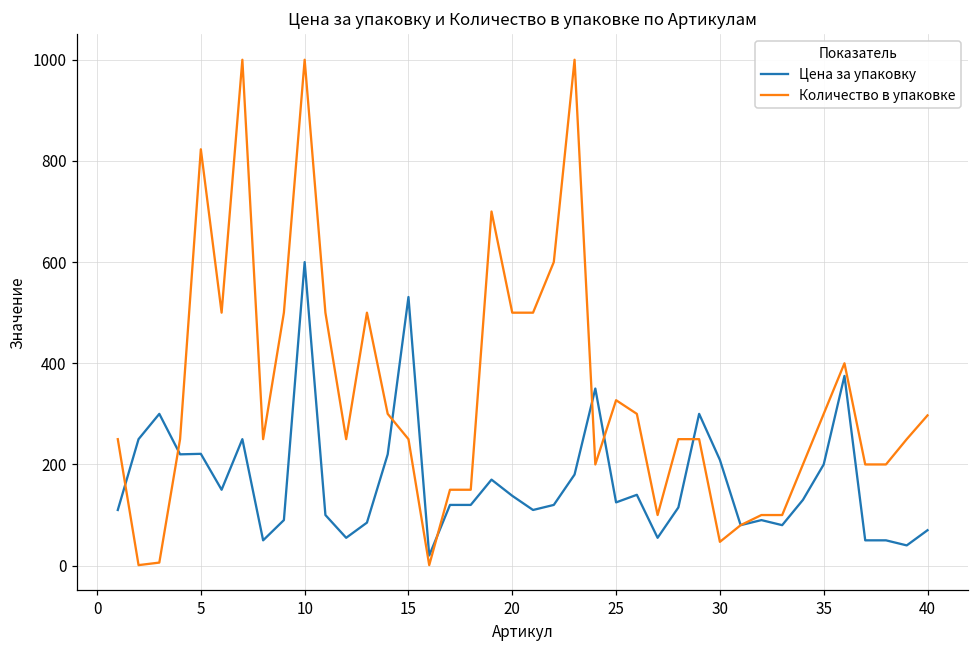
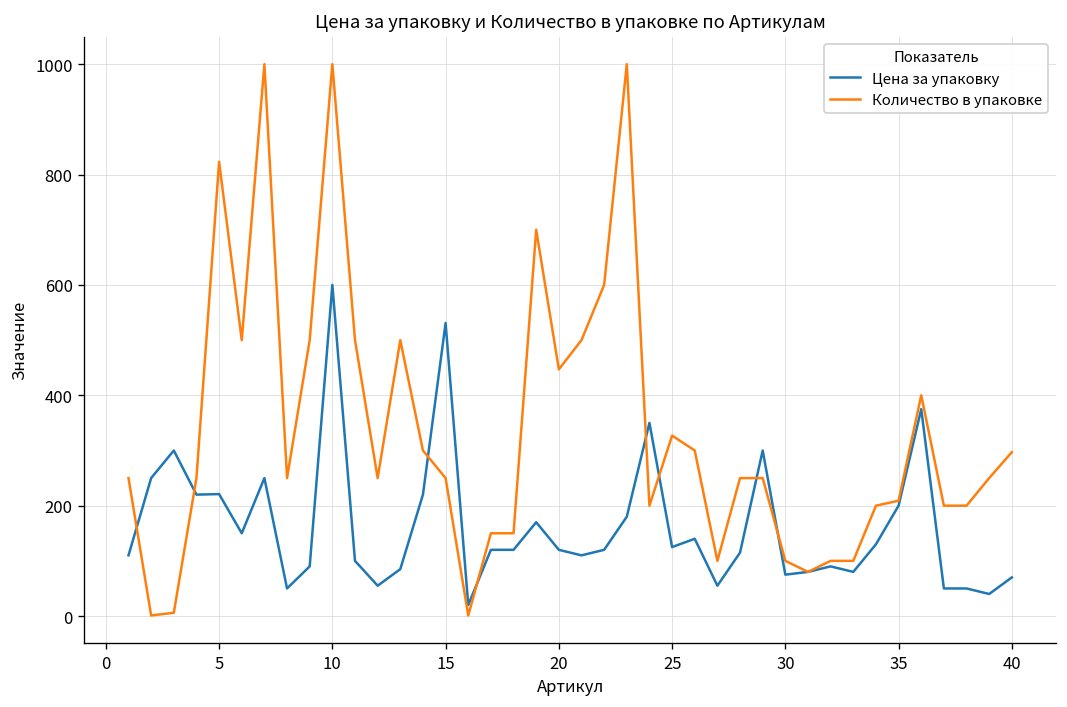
  {
    "Цена за упаковку": {
      "5": 220,
      "10": 600,
      "15": 530,
-     "20": 140,
+     "20": 120,
      "25": 130,
-     "30": 210,
+     "30": 80,
      "35": 200,
      "40": 70
    },
    "Количество в упаковке": {
      "5": 820,
      "10": 1000,
      "15": 250,
-     "20": 500,
+     "20": 450,
      "25": 330,
-     "30": 50,
-     "35": 300,
+     "30": 100,
+     "35": 210,
      "40": 300
    }
  }
